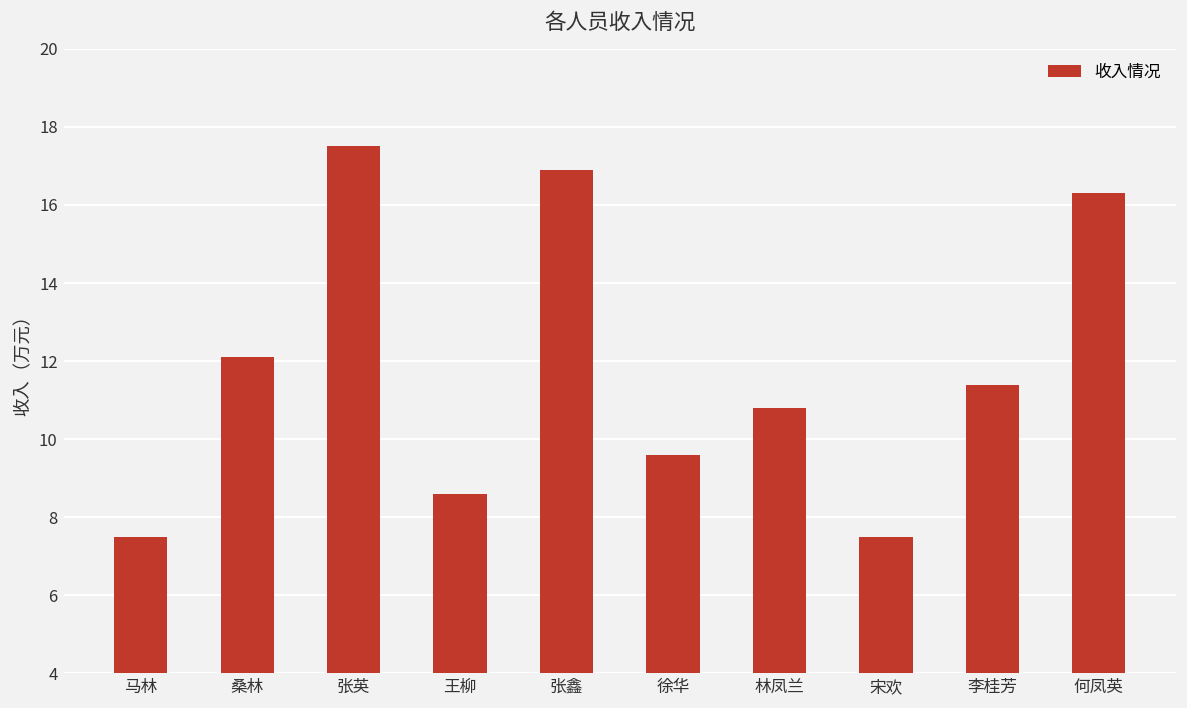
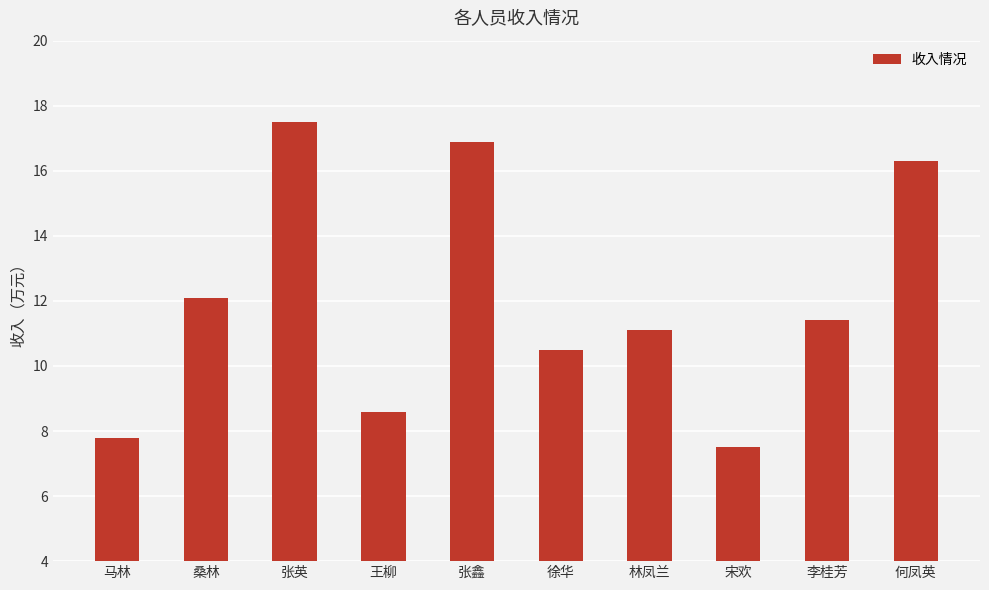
  {
-   "马林": 7.5,
+   "马林": 7.8,
    "桑林": 12.1,
    "张英": 17.5,
    "王柳": 8.6,
    "张鑫": 16.9,
-   "徐华": 9.6,
-   "林凤兰": 10.8,
+   "徐华": 10.5,
+   "林凤兰": 11.1,
    "宋欢": 7.5,
    "李桂芳": 11.4,
    "何凤英": 16.3
  }
